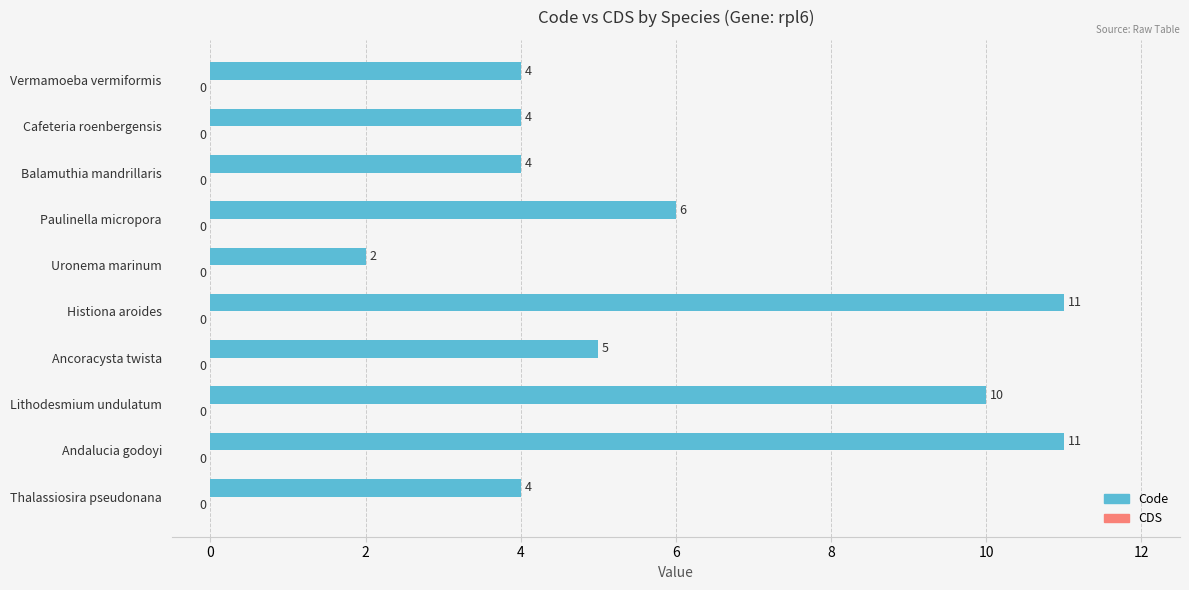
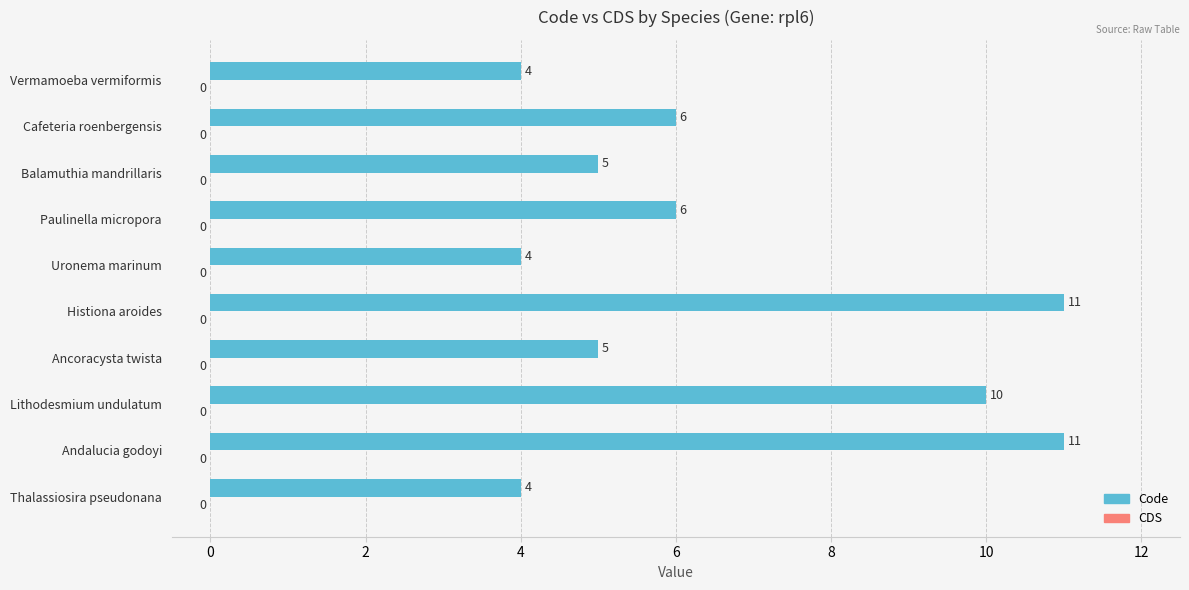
  {
    "Code": {
      "Vermamoeba vermiformis": 4,
-     "Cafeteria roenbergensis": 4,
-     "Balamuthia mandrillaris": 4,
+     "Cafeteria roenbergensis": 6,
+     "Balamuthia mandrillaris": 5,
      "Paulinella micropora": 6,
-     "Uronema marinum": 2,
+     "Uronema marinum": 4,
      "Histiona aroides": 11,
      "Ancoracysta twista": 5,
      "Lithodesmium undulatum": 10,
      "Andalucia godoyi": 11,
      "Thalassiosira pseudonana": 4
    },
    "CDS": {
      "Vermamoeba vermiformis": 0,
      "Cafeteria roenbergensis": 0,
      "Balamuthia mandrillaris": 0,
      "Paulinella micropora": 0,
      "Uronema marinum": 0,
      "Histiona aroides": 0,
      "Ancoracysta twista": 0,
      "Lithodesmium undulatum": 0,
      "Andalucia godoyi": 0,
      "Thalassiosira pseudonana": 0
    }
  }
